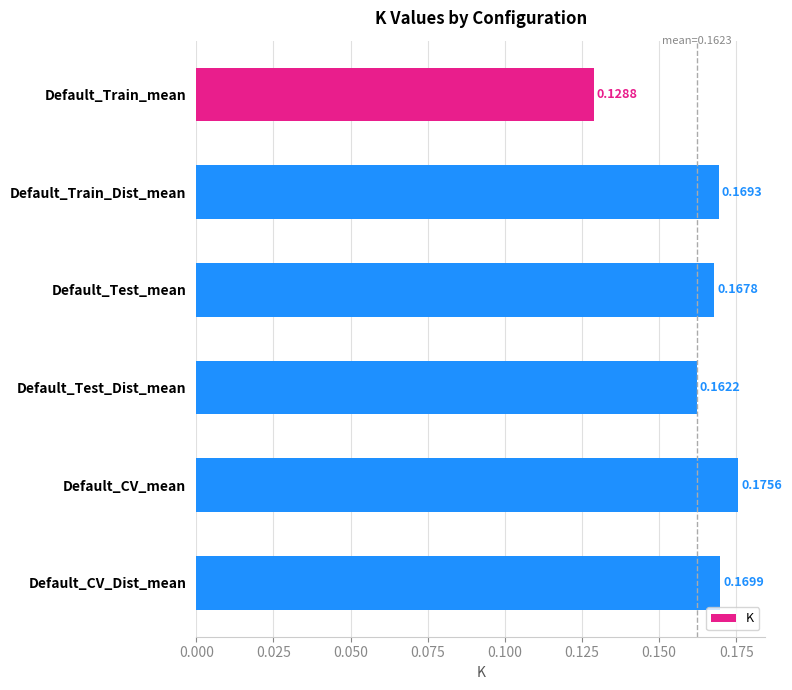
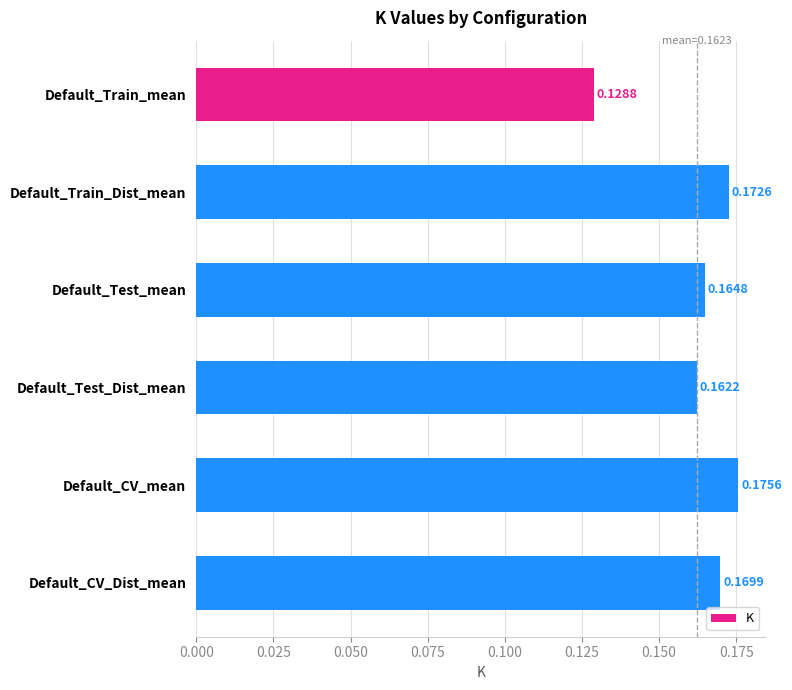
  {
    "Default_Train_mean": 0.1288,
-   "Default_Train_Dist_mean": 0.1693,
-   "Default_Test_mean": 0.1678,
+   "Default_Train_Dist_mean": 0.1726,
+   "Default_Test_mean": 0.1648,
    "Default_Test_Dist_mean": 0.1622,
    "Default_CV_mean": 0.1756,
    "Default_CV_Dist_mean": 0.1699
  }
